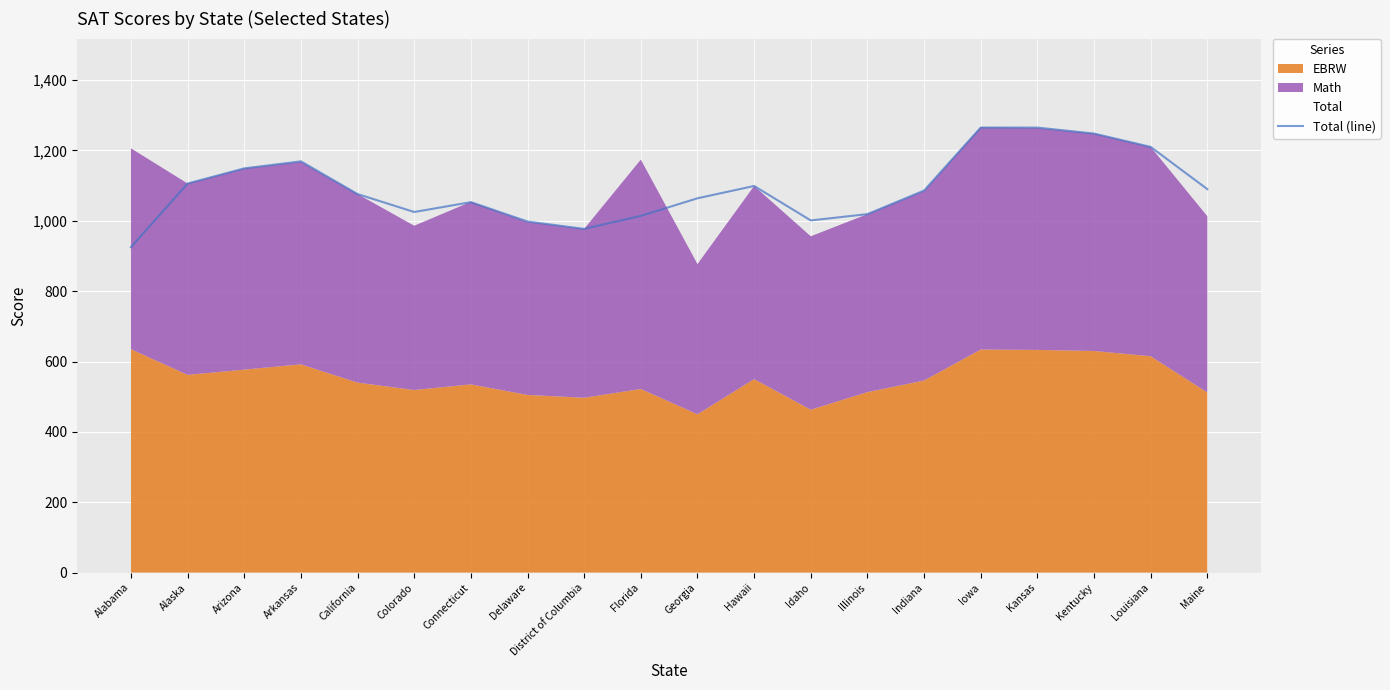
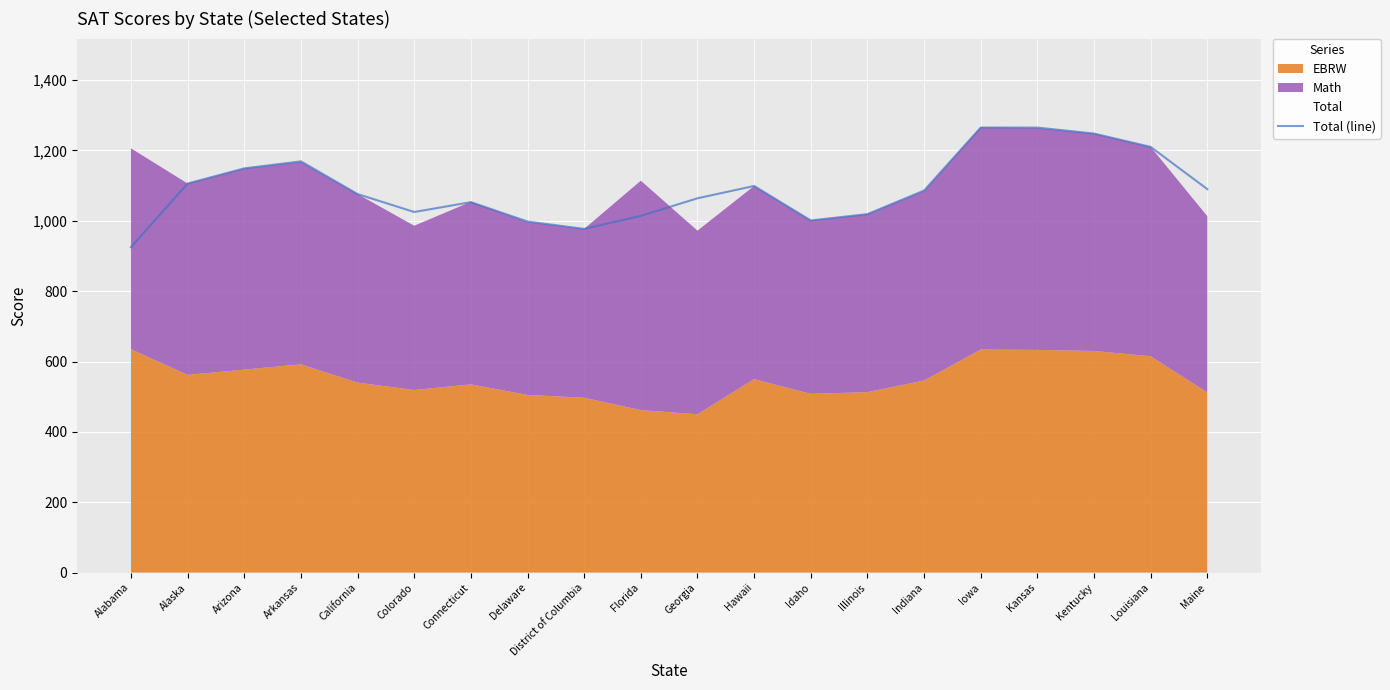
  {
    "EBRW": {
      "Alabama": "640",
      "Alaska": "560",
      "Arizona": "580",
      "Arkansas": "590",
      "California": "540",
      "Colorado": "520",
      "Connecticut": "540",
      "Delaware": "510",
      "District of Columbia": "500",
-     "Florida": "520",
+     "Florida": "460",
      "Georgia": "450",
      "Hawaii": "550",
-     "Idaho": "460",
+     "Idaho": "510",
      "Illinois": "510",
      "Indiana": "550",
      "Iowa": "630",
      "Kansas": "630",
      "Kentucky": "630",
      "Louisiana": "620",
      "Maine": "510"
    },
    "Math": {
      "Alabama": "570",
      "Colorado": "470",
      "Florida": "650",
-     "Georgia": "430",
+     "Georgia": "520",
      "Maine": "500"
    },
    "Total": {
      "Alabama": "930",
      "Colorado": "1,030",
      "Florida": "1,010",
      "Georgia": "1,060",
      "Maine": "1,090"
    }
  }
